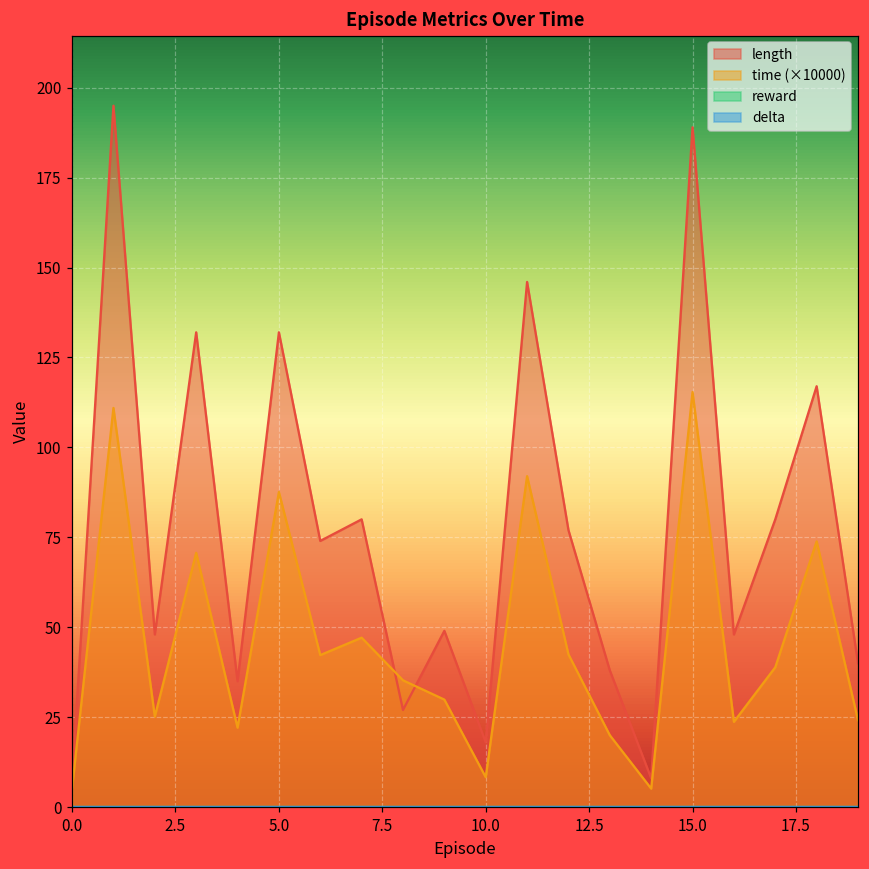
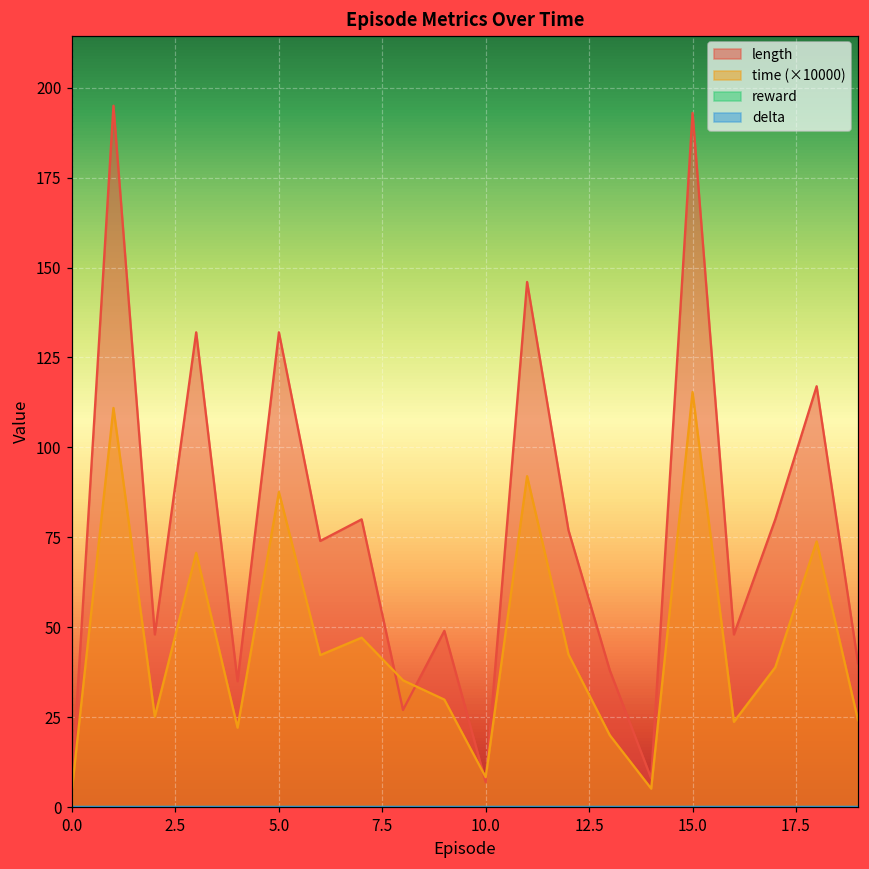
  {
    "length": {
      "0.0": 7,
      "5.0": 132,
-     "10.0": 18,
-     "15.0": 189
+     "10.0": 7,
+     "15.0": 193
    },
    "time (×10000)": {
      "0.0": 5,
      "5.0": 88,
      "10.0": 8,
      "15.0": 115
    },
    "delta": {
      "0.0": 0,
      "5.0": 0,
      "10.0": 0,
      "15.0": 0
    }
  }
